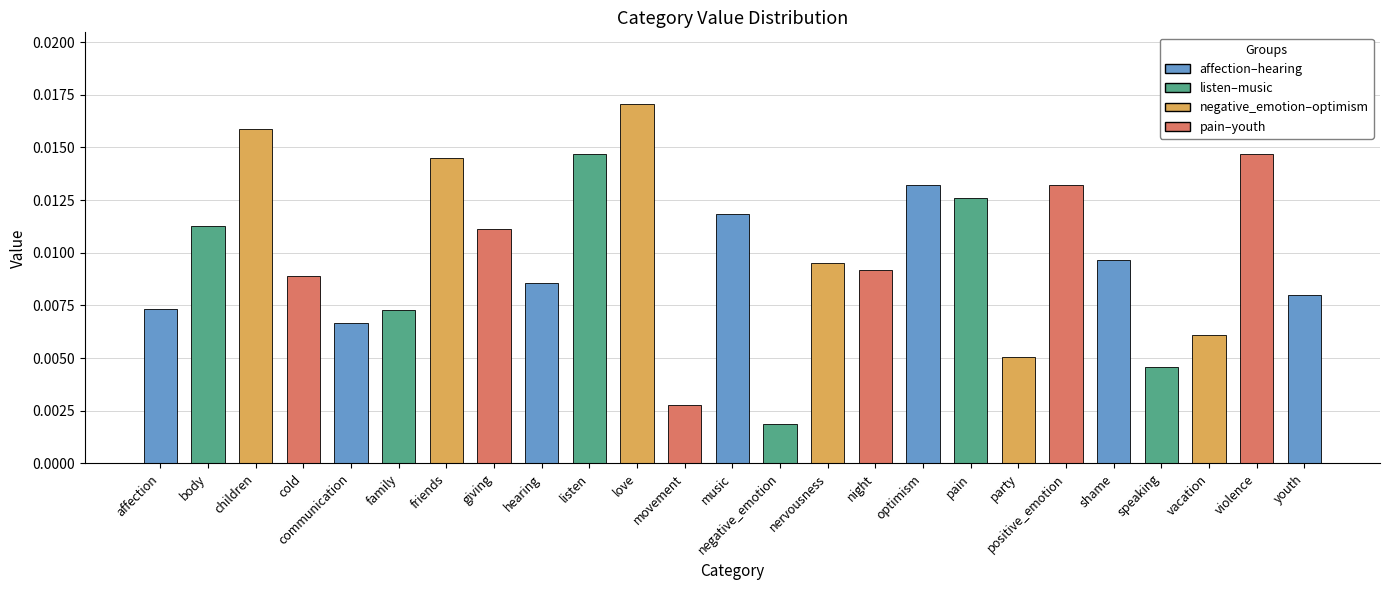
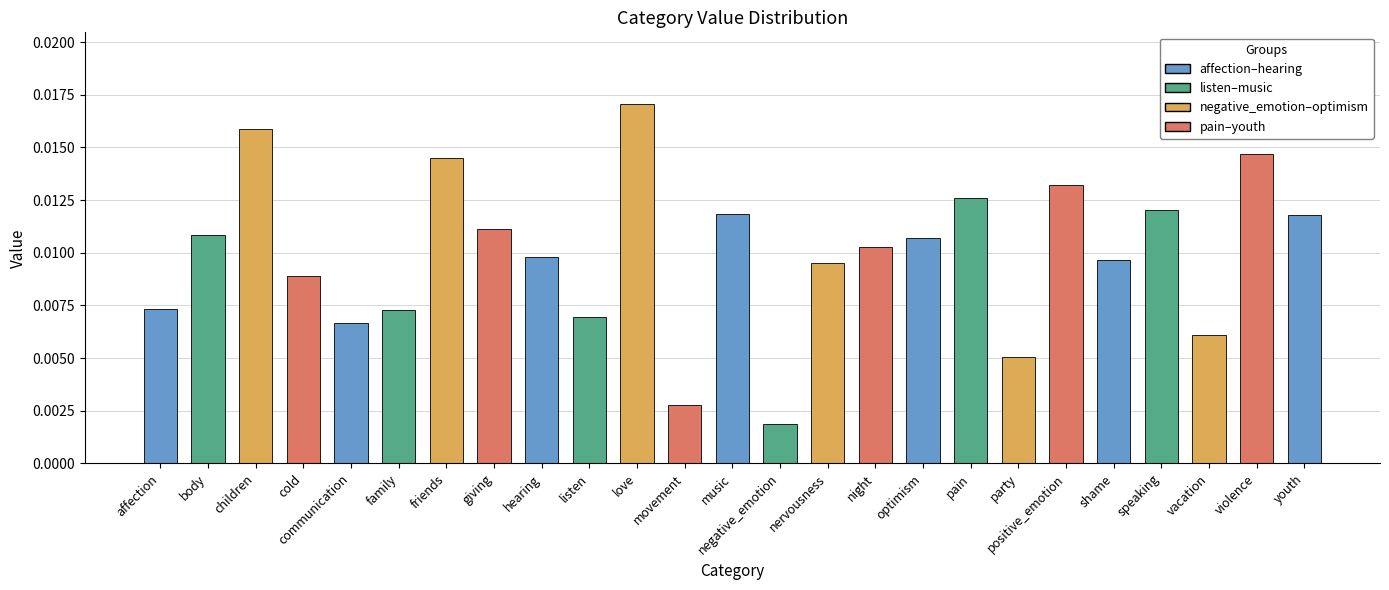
  {
    "affection": 0.0073,
-   "body": 0.0113,
+   "body": 0.0109,
    "children": 0.0159,
    "cold": 0.0089,
    "communication": 0.0067,
    "family": 0.0073,
    "friends": 0.0145,
    "giving": 0.0111,
-   "hearing": 0.0086,
-   "listen": 0.0147,
+   "hearing": 0.0098,
+   "listen": 0.0069,
    "love": 0.0171,
    "movement": 0.0028,
    "music": 0.0119,
    "negative_emotion": 0.0019,
    "nervousness": 0.0095,
-   "night": 0.0092,
-   "optimism": 0.0132,
+   "night": 0.0102,
+   "optimism": 0.0107,
    "pain": 0.0126,
    "party": 0.0050,
    "positive_emotion": 0.0132,
    "shame": 0.0096,
-   "speaking": 0.0046,
+   "speaking": 0.0120,
    "vacation": 0.0061,
    "violence": 0.0147,
-   "youth": 0.0080
+   "youth": 0.0118
  }
